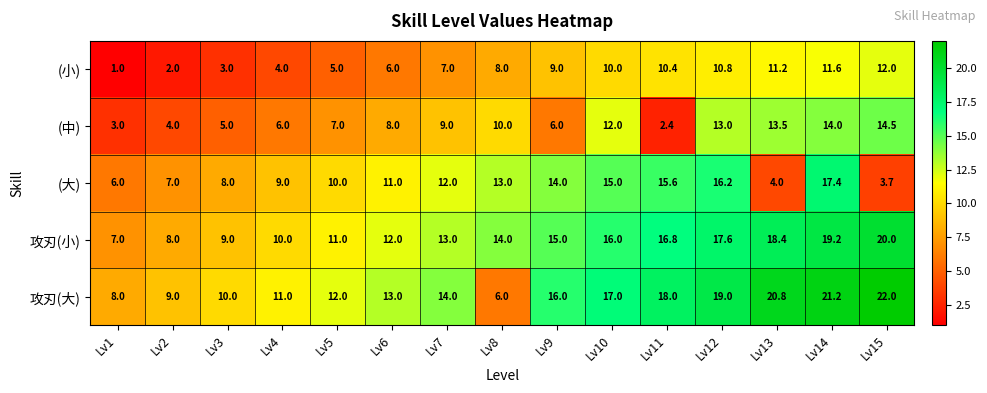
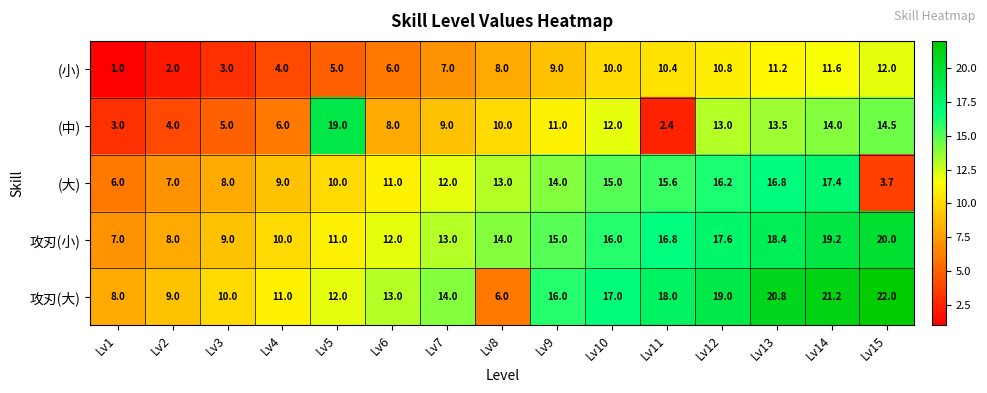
  {
    "(小)": {
      "Lv1": 1.0,
      "Lv2": 2.0,
      "Lv3": 3.0,
      "Lv4": 4.0,
      "Lv5": 5.0,
      "Lv6": 6.0,
      "Lv7": 7.0,
      "Lv8": 8.0,
      "Lv9": 9.0,
      "Lv10": 10.0,
      "Lv11": 10.4,
      "Lv12": 10.8,
      "Lv13": 11.2,
      "Lv14": 11.6,
      "Lv15": 12.0
    },
    "(中)": {
      "Lv1": 3.0,
      "Lv2": 4.0,
      "Lv3": 5.0,
      "Lv4": 6.0,
-     "Lv5": 7.0,
+     "Lv5": 19.0,
      "Lv6": 8.0,
      "Lv7": 9.0,
      "Lv8": 10.0,
-     "Lv9": 6.0,
+     "Lv9": 11.0,
      "Lv10": 12.0,
      "Lv11": 2.4,
      "Lv12": 13.0,
      "Lv13": 13.5,
      "Lv14": 14.0,
      "Lv15": 14.5
    },
    "(大)": {
      "Lv1": 6.0,
      "Lv2": 7.0,
      "Lv3": 8.0,
      "Lv4": 9.0,
      "Lv5": 10.0,
      "Lv6": 11.0,
      "Lv7": 12.0,
      "Lv8": 13.0,
      "Lv9": 14.0,
      "Lv10": 15.0,
      "Lv11": 15.6,
      "Lv12": 16.2,
-     "Lv13": 4.0,
+     "Lv13": 16.8,
      "Lv14": 17.4,
      "Lv15": 3.7
    },
    "攻刃(小)": {
      "Lv1": 7.0,
      "Lv2": 8.0,
      "Lv3": 9.0,
      "Lv4": 10.0,
      "Lv5": 11.0,
      "Lv6": 12.0,
      "Lv7": 13.0,
      "Lv8": 14.0,
      "Lv9": 15.0,
      "Lv10": 16.0,
      "Lv11": 16.8,
      "Lv12": 17.6,
      "Lv13": 18.4,
      "Lv14": 19.2,
      "Lv15": 20.0
    },
    "攻刃(大)": {
      "Lv1": 8.0,
      "Lv2": 9.0,
      "Lv3": 10.0,
      "Lv4": 11.0,
      "Lv5": 12.0,
      "Lv6": 13.0,
      "Lv7": 14.0,
      "Lv8": 6.0,
      "Lv9": 16.0,
      "Lv10": 17.0,
      "Lv11": 18.0,
      "Lv12": 19.0,
      "Lv13": 20.8,
      "Lv14": 21.2,
      "Lv15": 22.0
    }
  }
